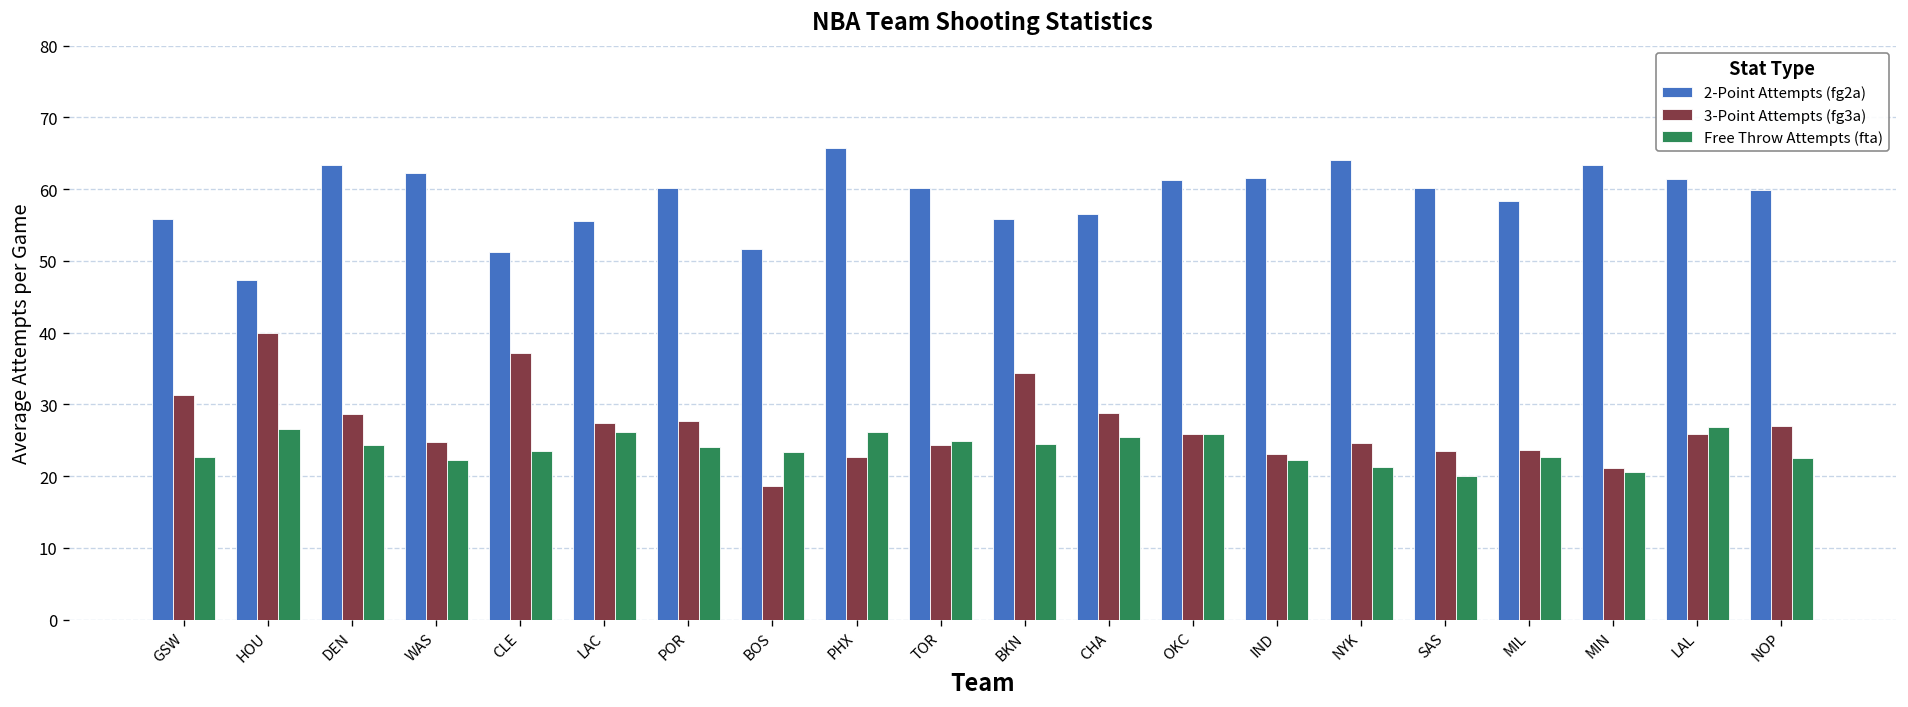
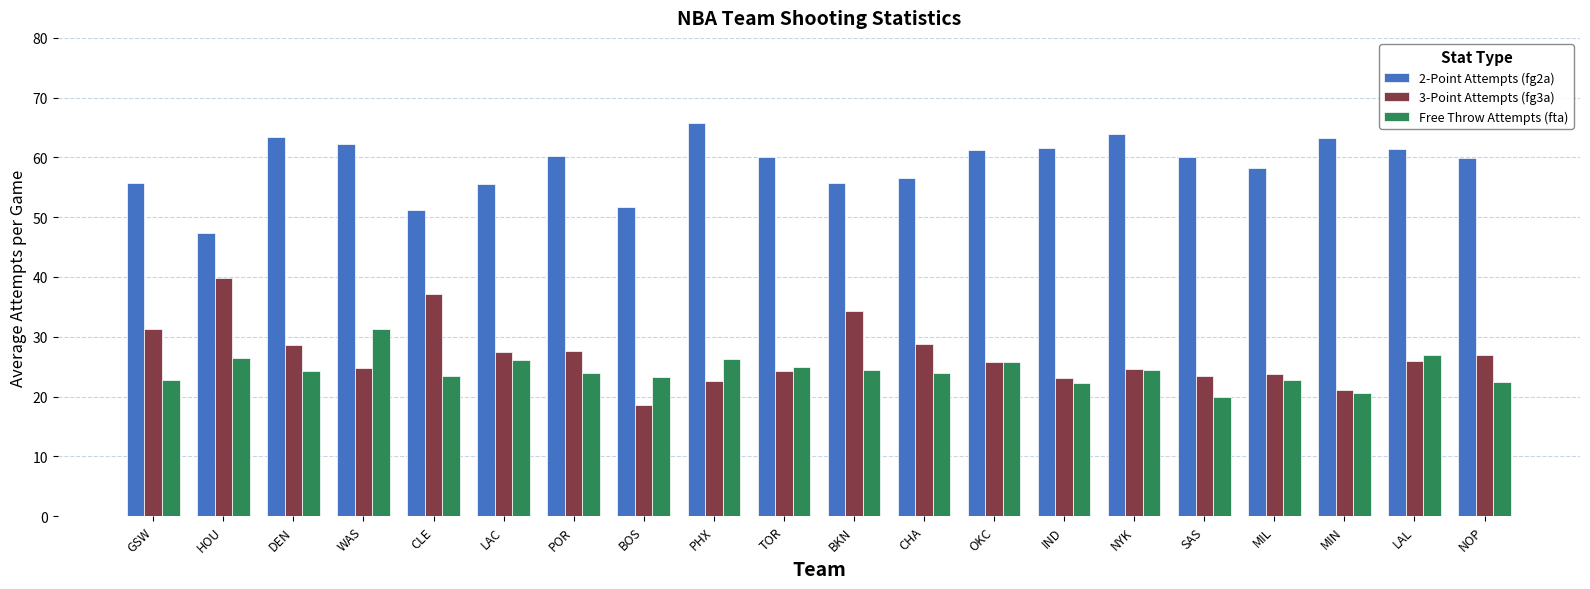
  {
    "2-Point Attempts (fg2a)": {
      "GSW": 56,
      "HOU": 47,
      "DEN": 63,
      "WAS": 62,
      "CLE": 51,
      "LAC": 56,
      "POR": 60,
      "BOS": 52,
      "PHX": 66,
      "TOR": 60,
      "BKN": 56,
      "CHA": 57,
      "OKC": 61,
      "IND": 62,
      "NYK": 64,
      "SAS": 60,
      "MIL": 58,
      "MIN": 63,
      "LAL": 61,
      "NOP": 60
    },
    "3-Point Attempts (fg3a)": {
      "GSW": 31,
      "HOU": 40,
      "DEN": 29,
      "WAS": 25,
      "CLE": 37,
      "LAC": 27,
      "POR": 28,
      "BOS": 19,
      "PHX": 23,
      "TOR": 24,
      "BKN": 34,
      "CHA": 29,
      "OKC": 26,
      "IND": 23,
      "NYK": 25,
      "SAS": 24,
      "MIL": 24,
      "MIN": 21,
      "LAL": 26,
      "NOP": 27
    },
    "Free Throw Attempts (fta)": {
      "GSW": 23,
      "HOU": 27,
      "DEN": 24,
-     "WAS": 22,
+     "WAS": 31,
      "CLE": 24,
      "LAC": 26,
      "POR": 24,
      "BOS": 23,
      "PHX": 26,
      "TOR": 25,
      "BKN": 25,
-     "CHA": 26,
+     "CHA": 24,
      "OKC": 26,
      "IND": 22,
-     "NYK": 21,
+     "NYK": 25,
      "SAS": 20,
      "MIL": 23,
      "MIN": 21,
      "LAL": 27,
      "NOP": 23
    }
  }
